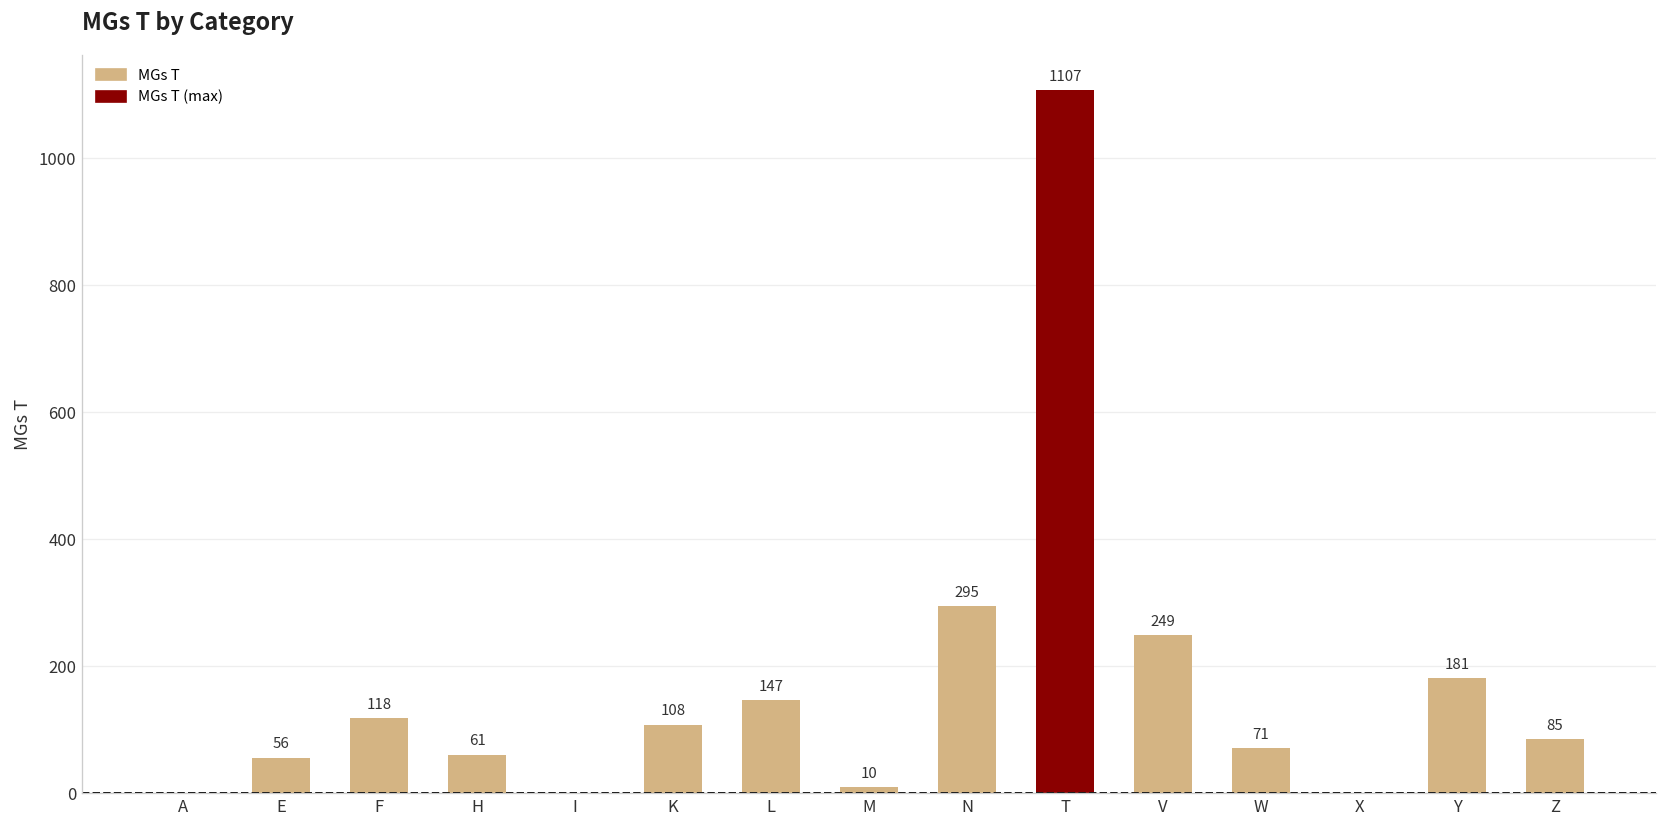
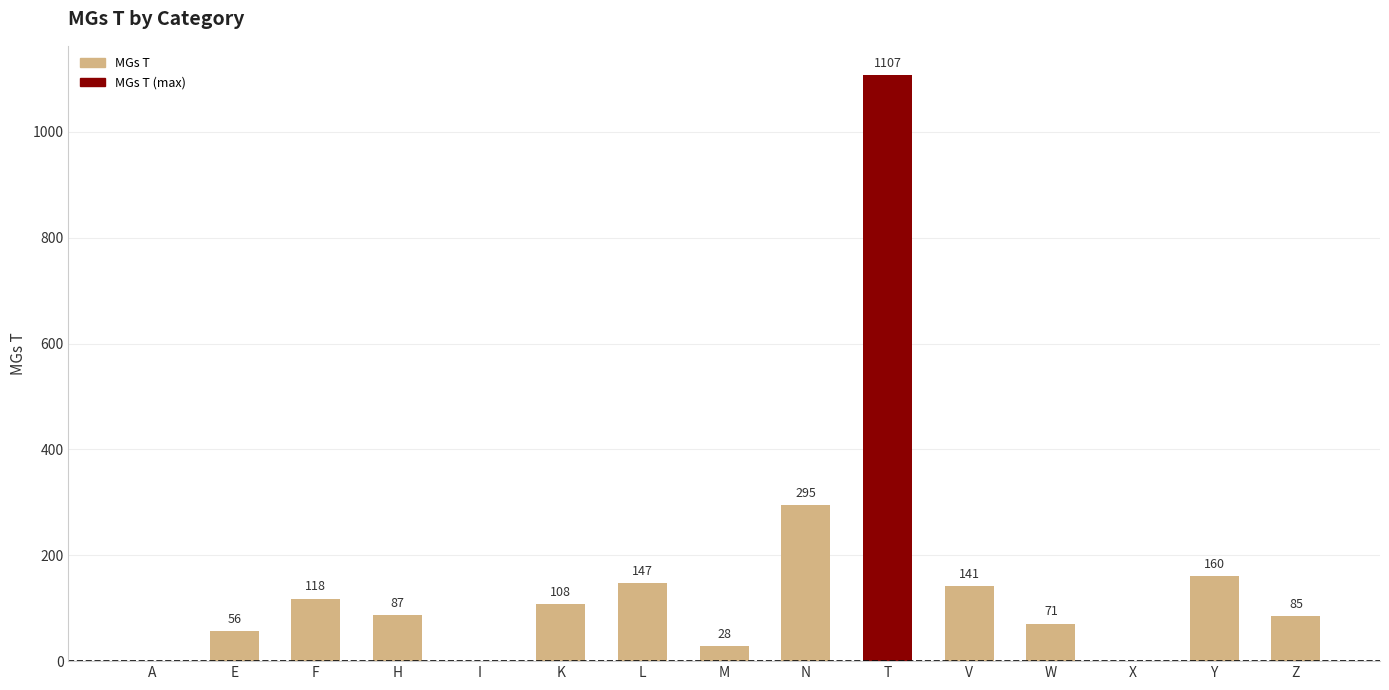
  {
    "E": 56,
    "F": 118,
-   "H": 61,
+   "H": 87,
    "K": 108,
    "L": 147,
-   "M": 10,
+   "M": 28,
    "N": 295,
    "T": 1107,
-   "V": 249,
+   "V": 141,
    "W": 71,
-   "Y": 181,
+   "Y": 160,
    "Z": 85
  }
